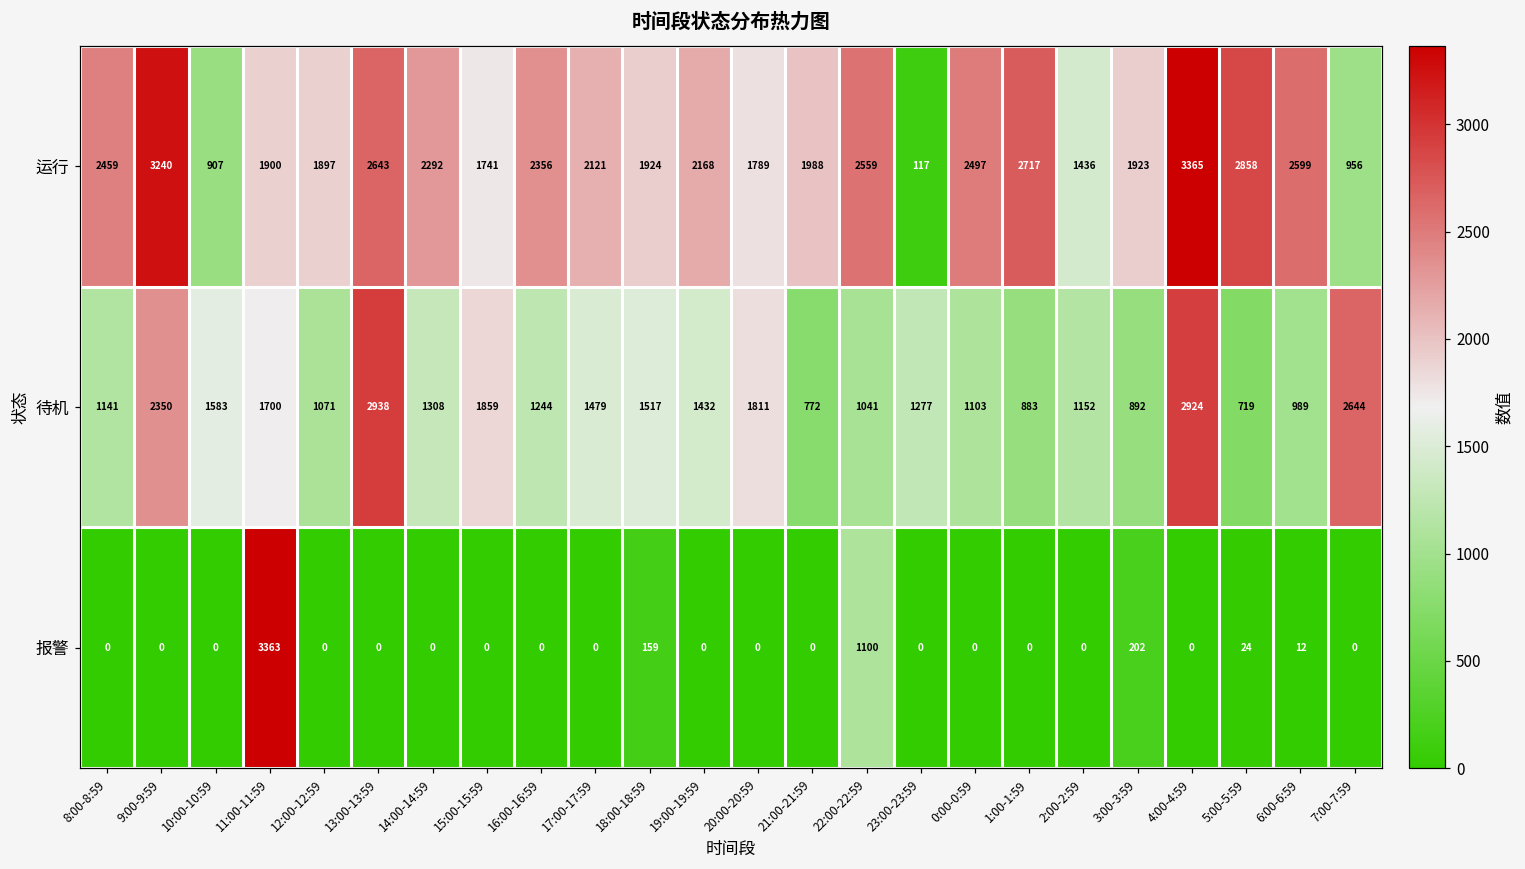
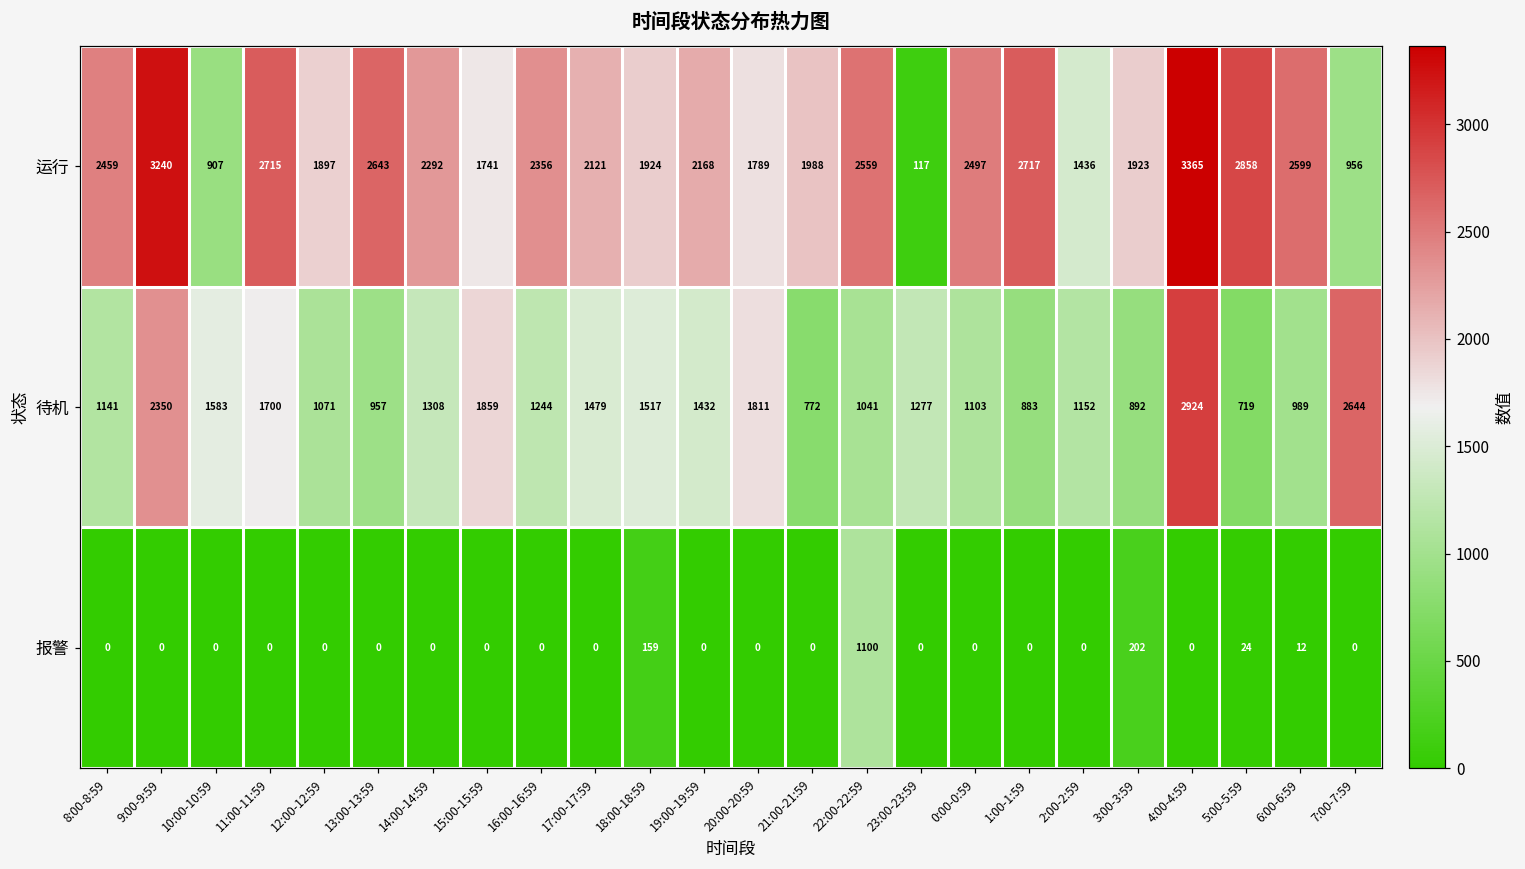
  {
    "运行": {
      "8:00-8:59": 2459,
      "9:00-9:59": 3240,
      "10:00-10:59": 907,
-     "11:00-11:59": 1900,
+     "11:00-11:59": 2715,
      "12:00-12:59": 1897,
      "13:00-13:59": 2643,
      "14:00-14:59": 2292,
      "15:00-15:59": 1741,
      "16:00-16:59": 2356,
      "17:00-17:59": 2121,
      "18:00-18:59": 1924,
      "19:00-19:59": 2168,
      "20:00-20:59": 1789,
      "21:00-21:59": 1988,
      "22:00-22:59": 2559,
      "23:00-23:59": 117,
      "0:00-0:59": 2497,
      "1:00-1:59": 2717,
      "2:00-2:59": 1436,
      "3:00-3:59": 1923,
      "4:00-4:59": 3365,
      "5:00-5:59": 2858,
      "6:00-6:59": 2599,
      "7:00-7:59": 956
    },
    "待机": {
      "8:00-8:59": 1141,
      "9:00-9:59": 2350,
      "10:00-10:59": 1583,
      "11:00-11:59": 1700,
      "12:00-12:59": 1071,
-     "13:00-13:59": 2938,
+     "13:00-13:59": 957,
      "14:00-14:59": 1308,
      "15:00-15:59": 1859,
      "16:00-16:59": 1244,
      "17:00-17:59": 1479,
      "18:00-18:59": 1517,
      "19:00-19:59": 1432,
      "20:00-20:59": 1811,
      "21:00-21:59": 772,
      "22:00-22:59": 1041,
      "23:00-23:59": 1277,
      "0:00-0:59": 1103,
      "1:00-1:59": 883,
      "2:00-2:59": 1152,
      "3:00-3:59": 892,
      "4:00-4:59": 2924,
      "5:00-5:59": 719,
      "6:00-6:59": 989,
      "7:00-7:59": 2644
    },
    "报警": {
      "8:00-8:59": 0,
      "9:00-9:59": 0,
      "10:00-10:59": 0,
-     "11:00-11:59": 3363,
+     "11:00-11:59": 0,
      "12:00-12:59": 0,
      "13:00-13:59": 0,
      "14:00-14:59": 0,
      "15:00-15:59": 0,
      "16:00-16:59": 0,
      "17:00-17:59": 0,
      "18:00-18:59": 159,
      "19:00-19:59": 0,
      "20:00-20:59": 0,
      "21:00-21:59": 0,
      "22:00-22:59": 1100,
      "23:00-23:59": 0,
      "0:00-0:59": 0,
      "1:00-1:59": 0,
      "2:00-2:59": 0,
      "3:00-3:59": 202,
      "4:00-4:59": 0,
      "5:00-5:59": 24,
      "6:00-6:59": 12,
      "7:00-7:59": 0
    }
  }
